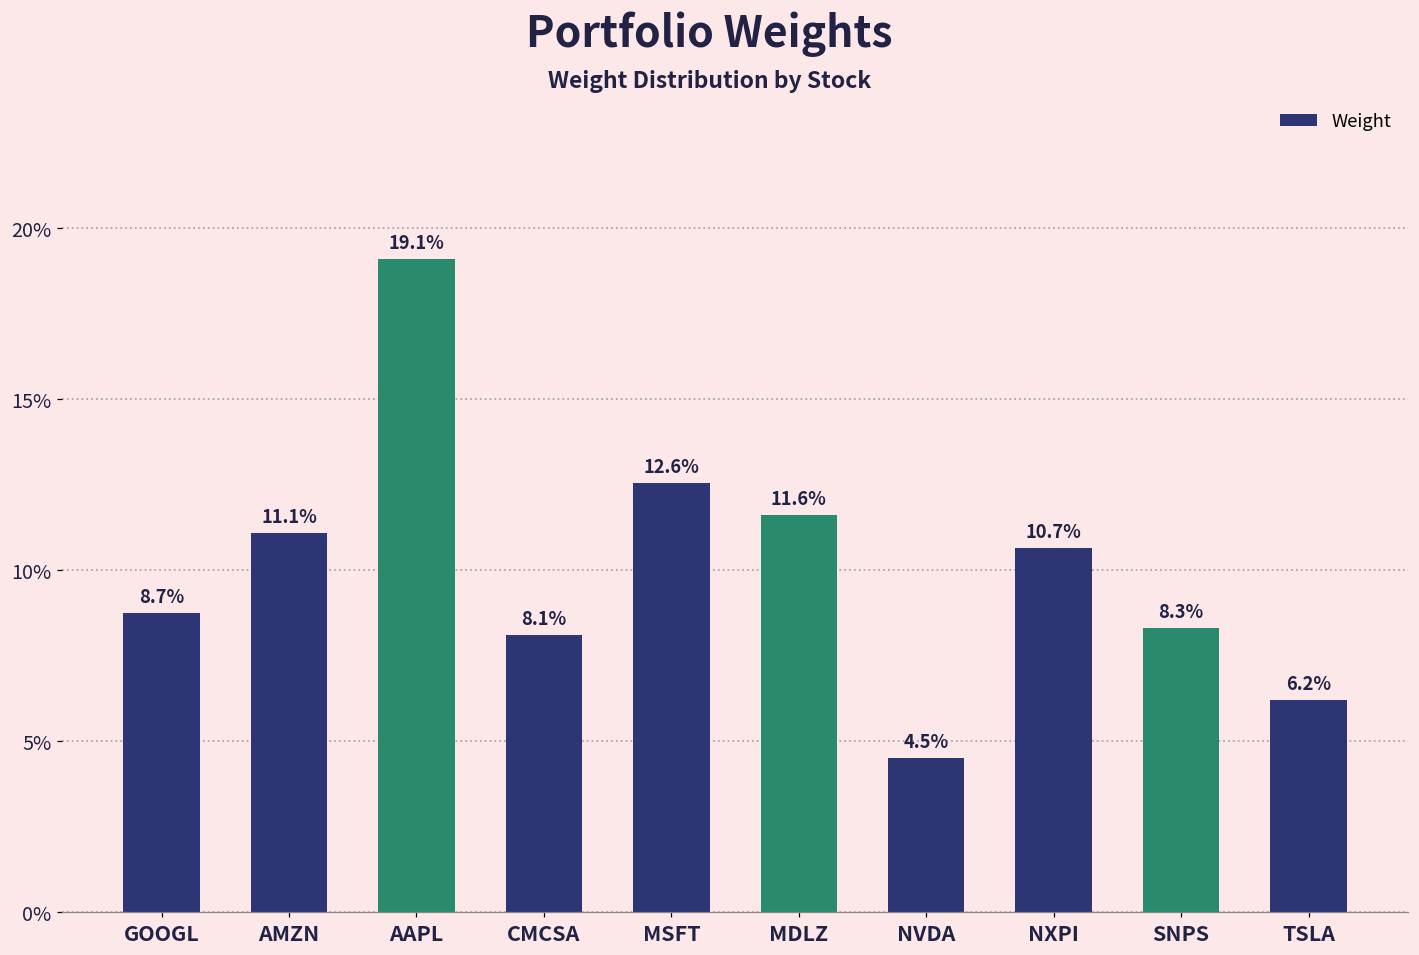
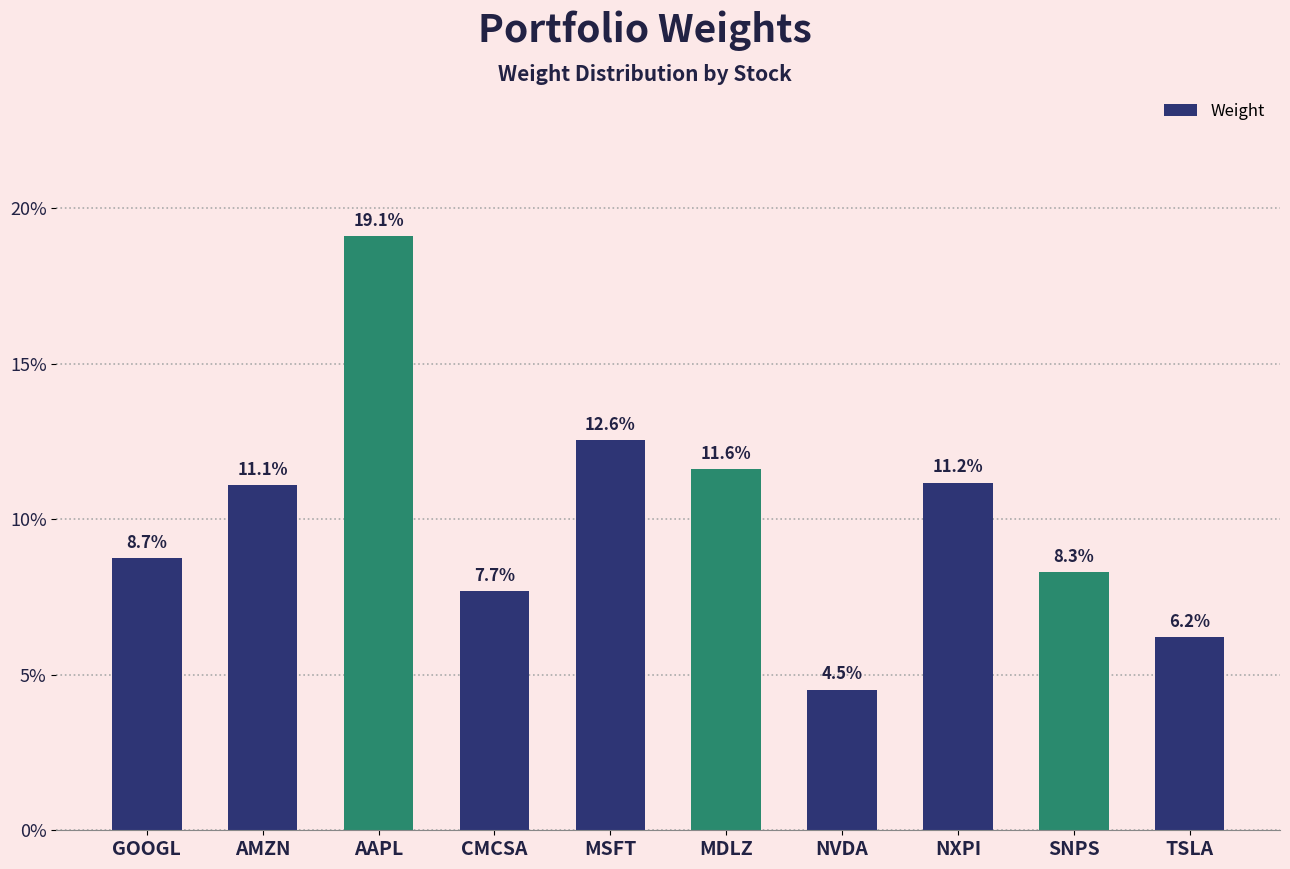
  {
    "GOOGL": "8.7%",
    "AMZN": "11.1%",
    "AAPL": "19.1%",
-   "CMCSA": "8.1%",
+   "CMCSA": "7.7%",
    "MSFT": "12.6%",
    "MDLZ": "11.6%",
    "NVDA": "4.5%",
-   "NXPI": "10.7%",
+   "NXPI": "11.2%",
    "SNPS": "8.3%",
    "TSLA": "6.2%"
  }
